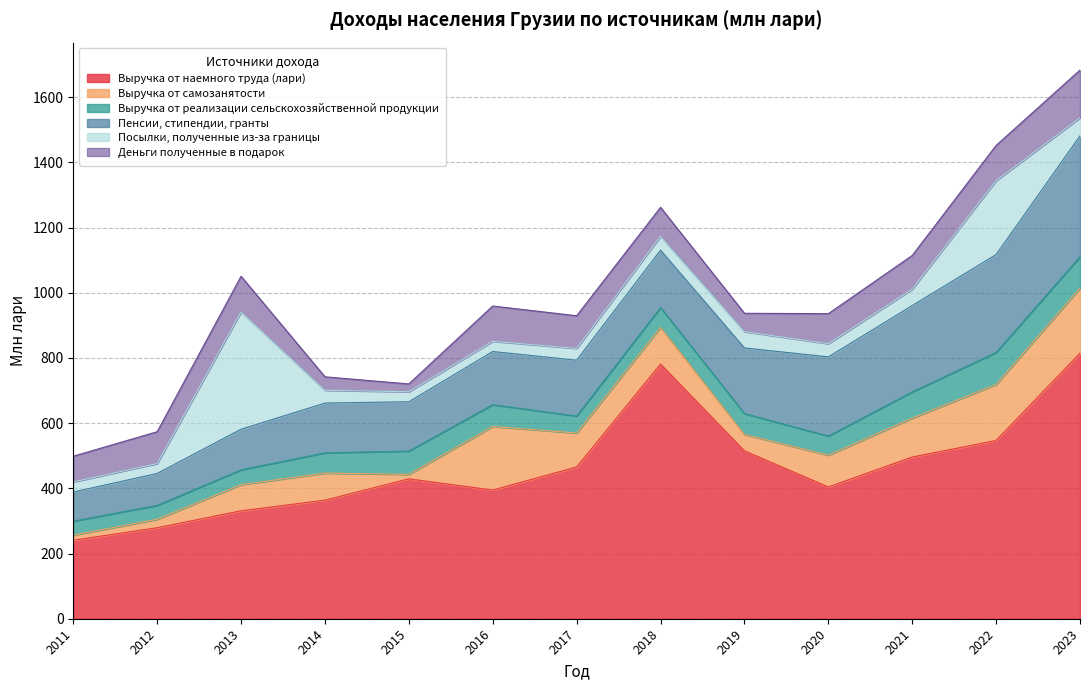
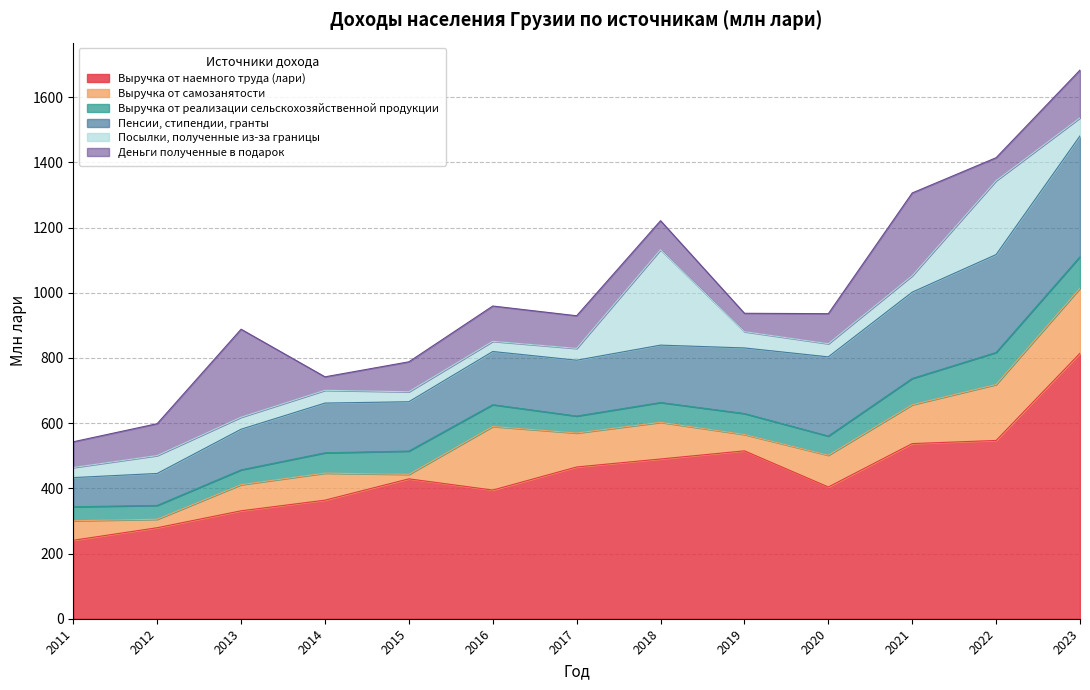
  {
    "Выручка от наемного труда (лари)": {
      "2011": 240,
      "2012": 280,
      "2013": 330,
      "2014": 360,
      "2015": 430,
      "2016": 390,
      "2017": 470,
-     "2018": 780,
+     "2018": 490,
      "2019": 510,
      "2020": 400,
-     "2021": 500,
+     "2021": 540,
      "2022": 550,
      "2023": 810
    },
    "Выручка от самозанятости": {
-     "2011": 20,
+     "2011": 60,
      "2012": 30,
      "2013": 80,
      "2014": 80,
      "2015": 10,
      "2016": 200,
      "2017": 100,
      "2018": 110,
      "2019": 50,
      "2020": 100,
      "2021": 120,
      "2022": 170,
      "2023": 200
    },
    "Посылки, полученные из-за границы": {
      "2011": 30,
-     "2012": 30,
-     "2013": 360,
+     "2012": 50,
+     "2013": 40,
      "2014": 40,
      "2015": 30,
      "2016": 30,
      "2017": 40,
-     "2018": 40,
+     "2018": 290,
      "2019": 50,
      "2020": 40,
      "2021": 50,
      "2022": 230,
      "2023": 60
    },
    "Деньги полученные в подарок": {
      "2011": 80,
      "2012": 100,
-     "2013": 110,
+     "2013": 270,
      "2014": 40,
-     "2015": 20,
+     "2015": 90,
      "2016": 110,
      "2017": 100,
      "2018": 90,
      "2019": 60,
      "2020": 90,
-     "2021": 100,
-     "2022": 110,
+     "2021": 250,
+     "2022": 70,
      "2023": 150
    }
  }
